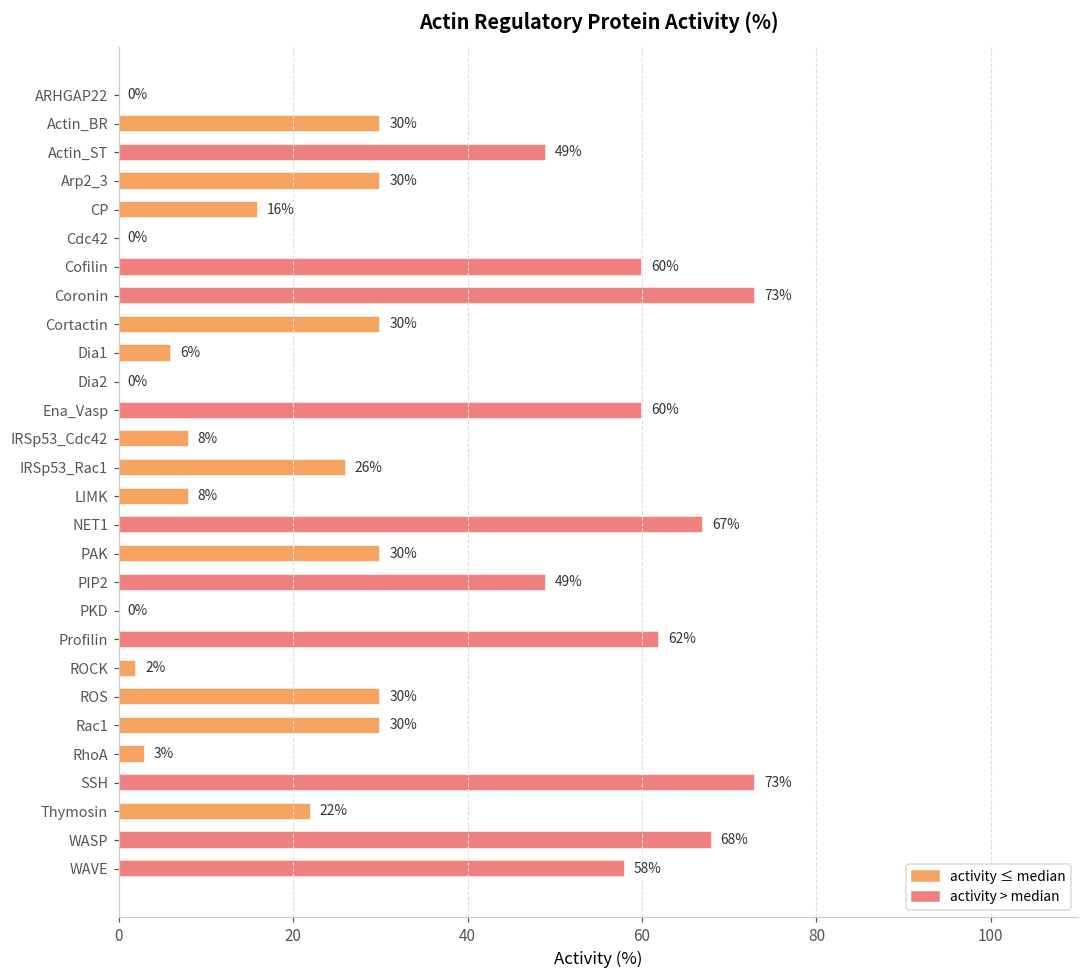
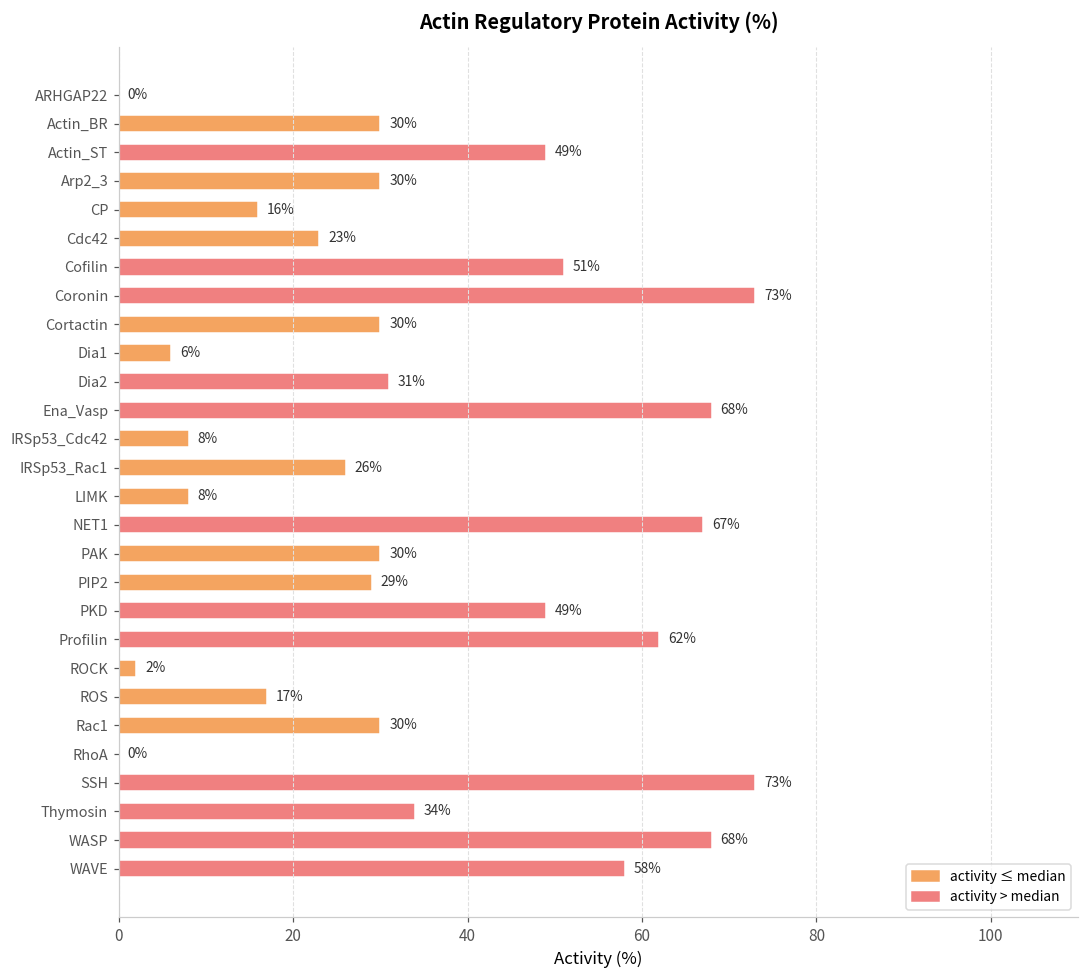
  {
    "ARHGAP22": "0%",
    "Actin_BR": "30%",
    "Actin_ST": "49%",
    "Arp2_3": "30%",
    "CP": "16%",
-   "Cdc42": "0%",
-   "Cofilin": "60%",
+   "Cdc42": "23%",
+   "Cofilin": "51%",
    "Coronin": "73%",
    "Cortactin": "30%",
    "Dia1": "6%",
-   "Dia2": "0%",
-   "Ena_Vasp": "60%",
+   "Dia2": "31%",
+   "Ena_Vasp": "68%",
    "IRSp53_Cdc42": "8%",
    "IRSp53_Rac1": "26%",
    "LIMK": "8%",
    "NET1": "67%",
    "PAK": "30%",
-   "PIP2": "49%",
-   "PKD": "0%",
+   "PIP2": "29%",
+   "PKD": "49%",
    "Profilin": "62%",
    "ROCK": "2%",
-   "ROS": "30%",
+   "ROS": "17%",
    "Rac1": "30%",
-   "RhoA": "3%",
+   "RhoA": "0%",
    "SSH": "73%",
-   "Thymosin": "22%",
+   "Thymosin": "34%",
    "WASP": "68%",
    "WAVE": "58%"
  }
